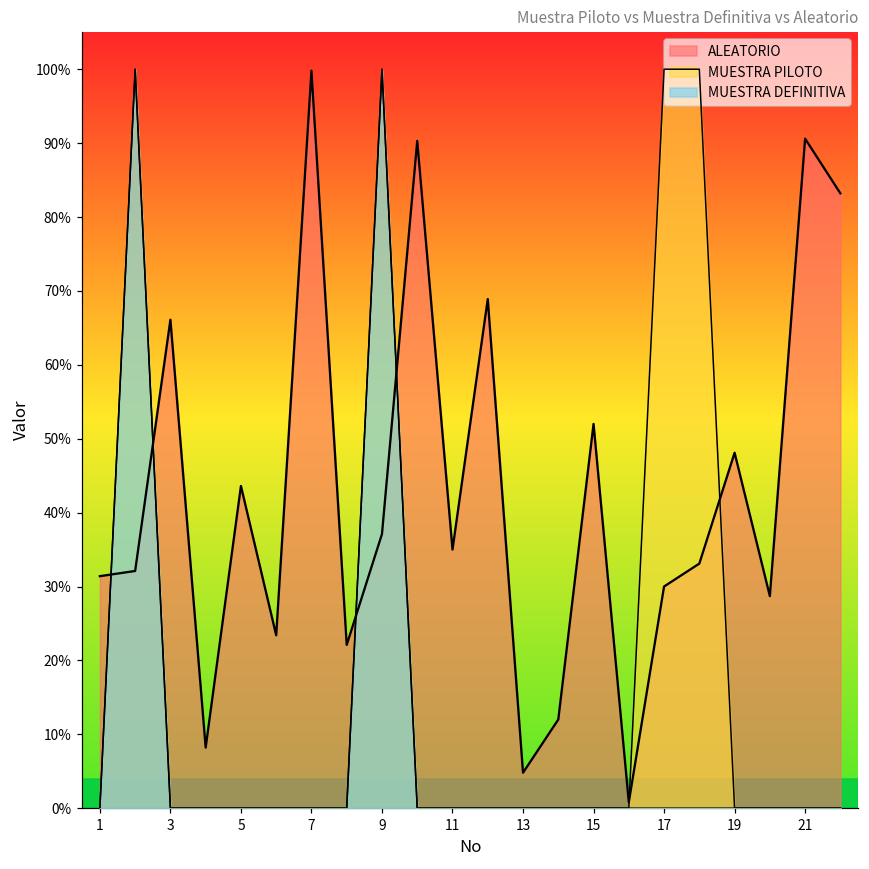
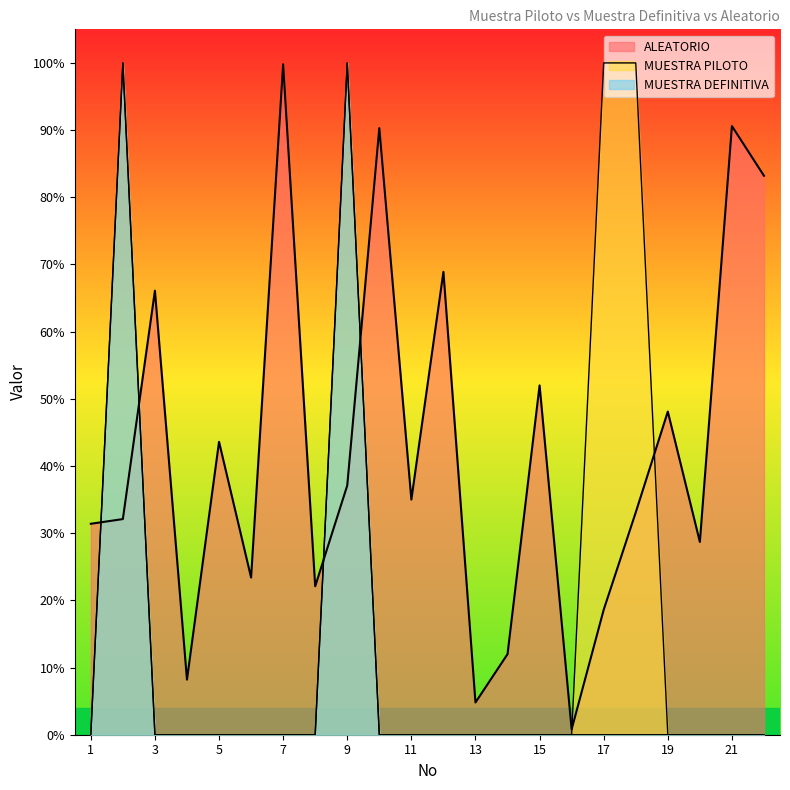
  {
    "ALEATORIO": {
      "1": "31%",
      "3": "66%",
      "5": "44%",
      "7": "100%",
      "9": "37%",
      "11": "35%",
      "13": "5%",
      "15": "52%",
-     "17": "30%",
+     "17": "19%",
      "19": "48%",
      "21": "91%"
    },
    "MUESTRA PILOTO": {
      "17": "100%"
    }
  }
